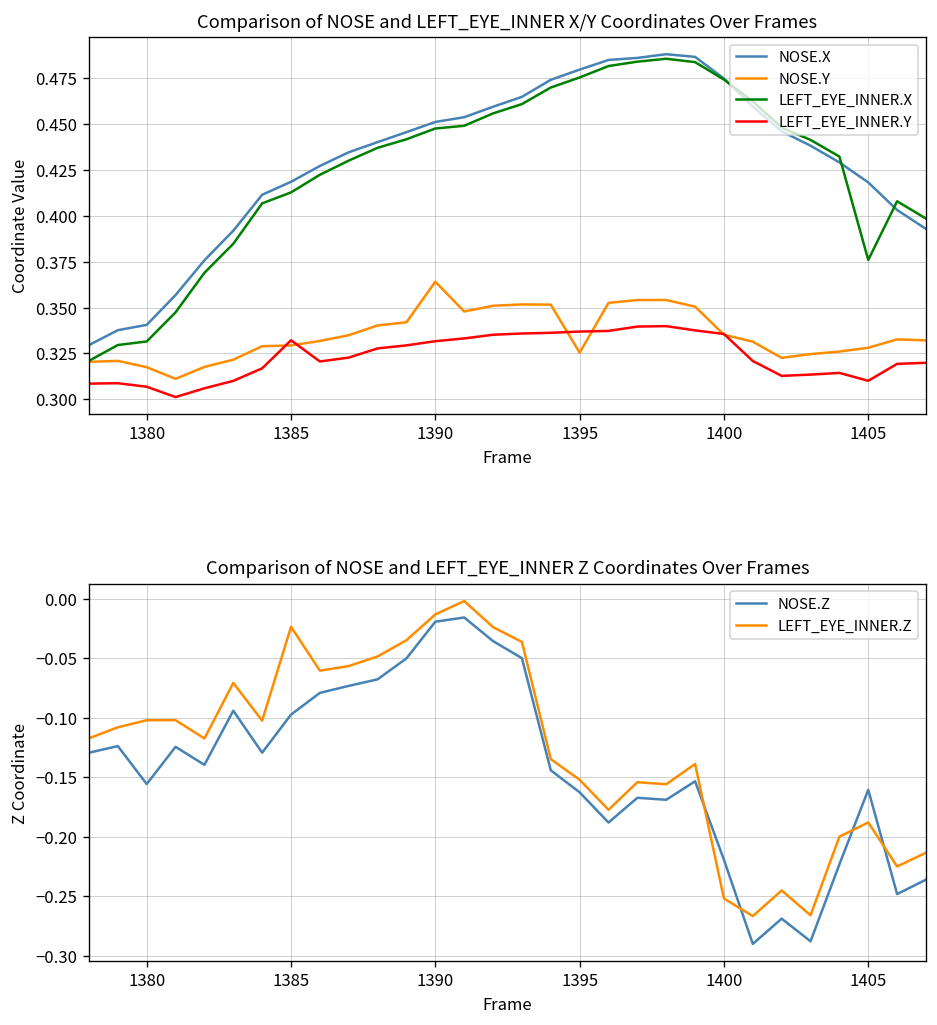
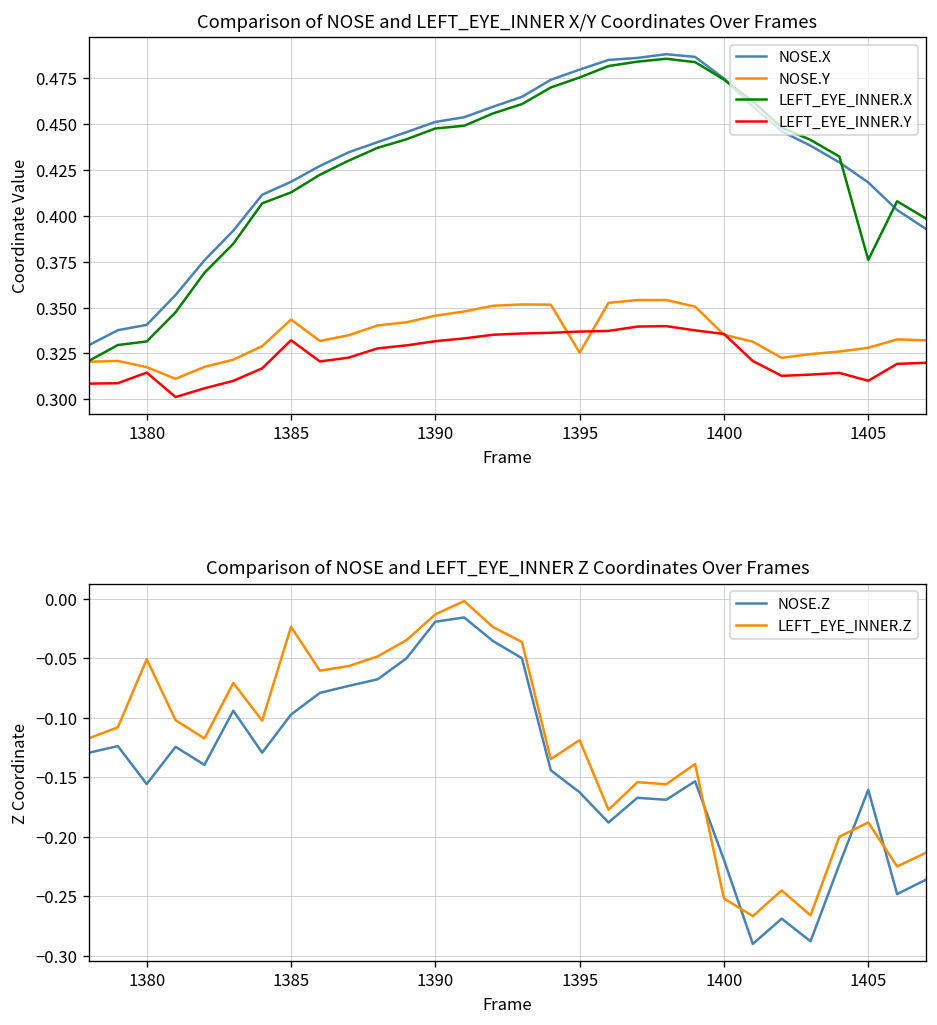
  {
    "Comparison of NOSE and LEFT_EYE_INNER X/Y Coordinates Over Frames": {
      "NOSE.X": {
        "1380": 0.341,
        "1385": 0.419,
        "1390": 0.451,
        "1395": 0.480,
        "1405": 0.418
      },
      "NOSE.Y": {
        "1380": 0.317,
-       "1385": 0.329,
-       "1390": 0.364,
+       "1385": 0.343,
+       "1390": 0.346,
        "1395": 0.325,
        "1405": 0.328
      },
      "LEFT_EYE_INNER.X": {
        "1380": 0.331,
        "1385": 0.413,
        "1390": 0.448,
        "1395": 0.475,
        "1405": 0.376
      },
      "LEFT_EYE_INNER.Y": {
-       "1380": 0.307,
+       "1380": 0.315,
        "1385": 0.332,
        "1390": 0.332,
        "1395": 0.337,
        "1405": 0.310
      }
    },
    "Comparison of NOSE and LEFT_EYE_INNER Z Coordinates Over Frames": {
      "NOSE.Z": {
        "1380": -0.16,
        "1385": -0.10,
        "1390": -0.02,
        "1395": -0.16,
        "1400": -0.22,
        "1405": -0.16
      },
      "LEFT_EYE_INNER.Z": {
-       "1380": -0.10,
+       "1380": -0.05,
        "1385": -0.02,
        "1390": -0.01,
-       "1395": -0.15,
+       "1395": -0.12,
        "1400": -0.25,
        "1405": -0.19
      }
    }
  }
